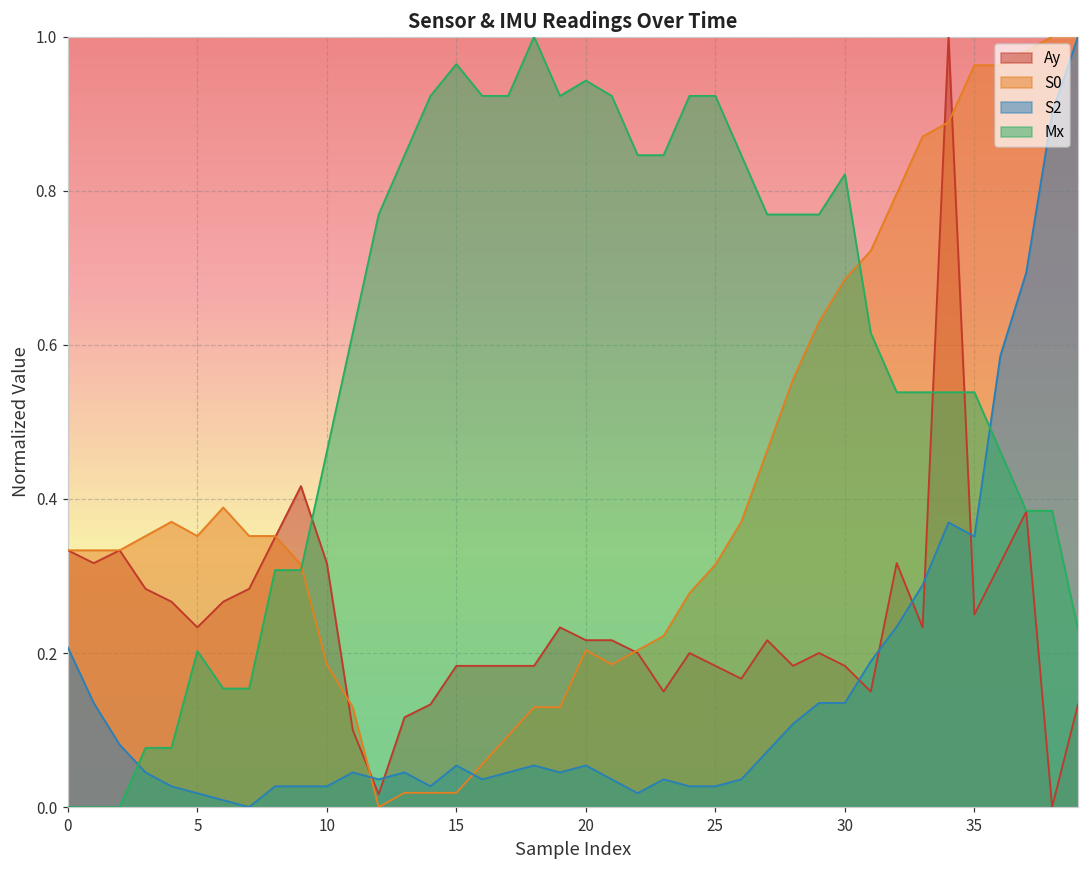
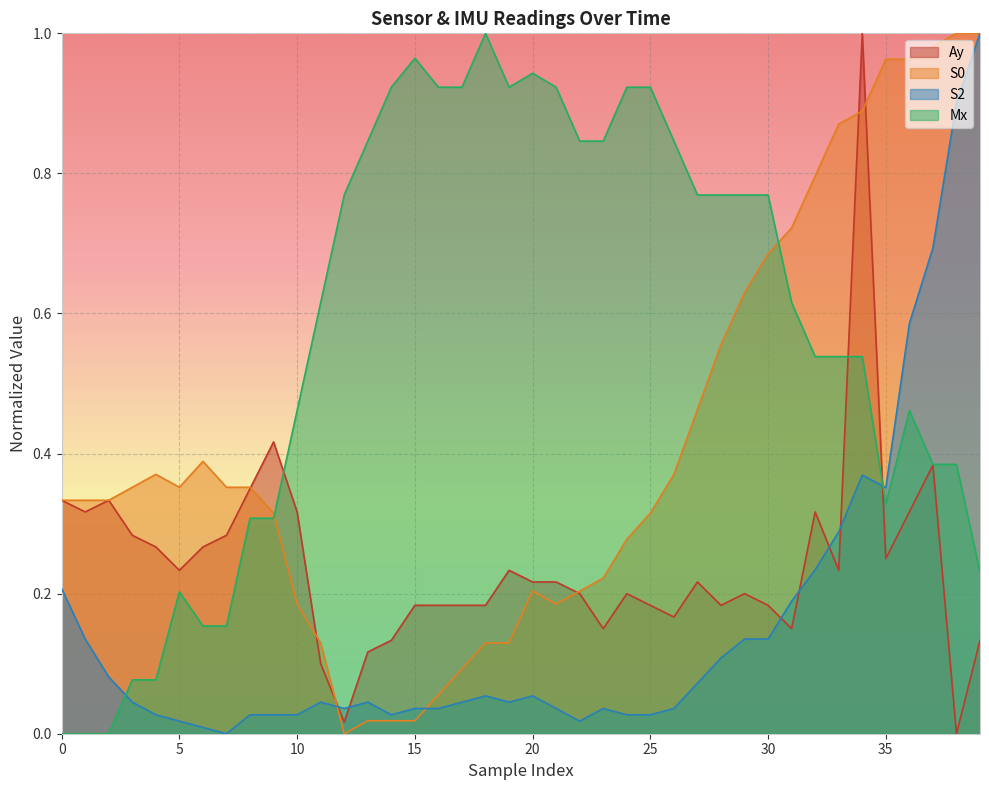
  {
    "S2": {
      "0": 0.21,
      "5": 0.02,
      "10": 0.03,
-     "15": 0.05,
+     "15": 0.04,
      "20": 0.05,
      "25": 0.03,
      "30": 0.14,
      "35": 0.35
    },
    "Mx": {
      "0": 0.00,
      "5": 0.20,
      "10": 0.46,
      "15": 0.96,
      "20": 0.94,
      "25": 0.92,
-     "30": 0.82,
-     "35": 0.54
+     "30": 0.77,
+     "35": 0.33
    }
  }
